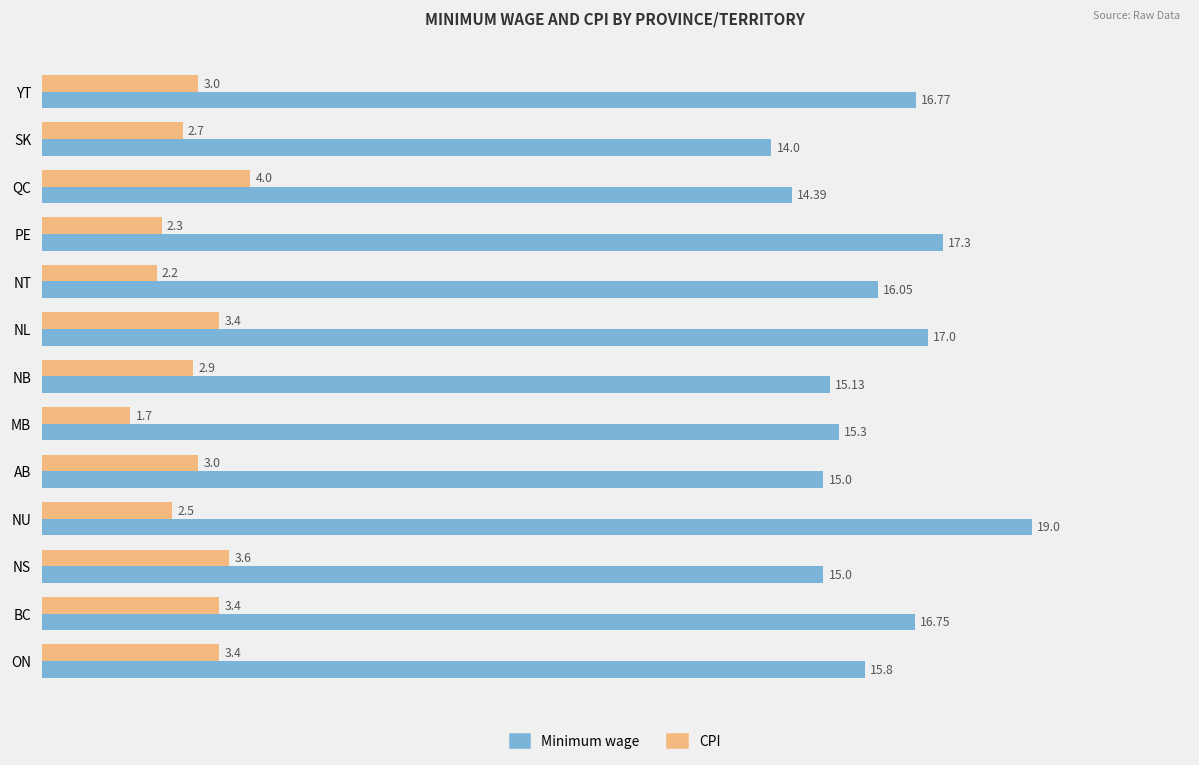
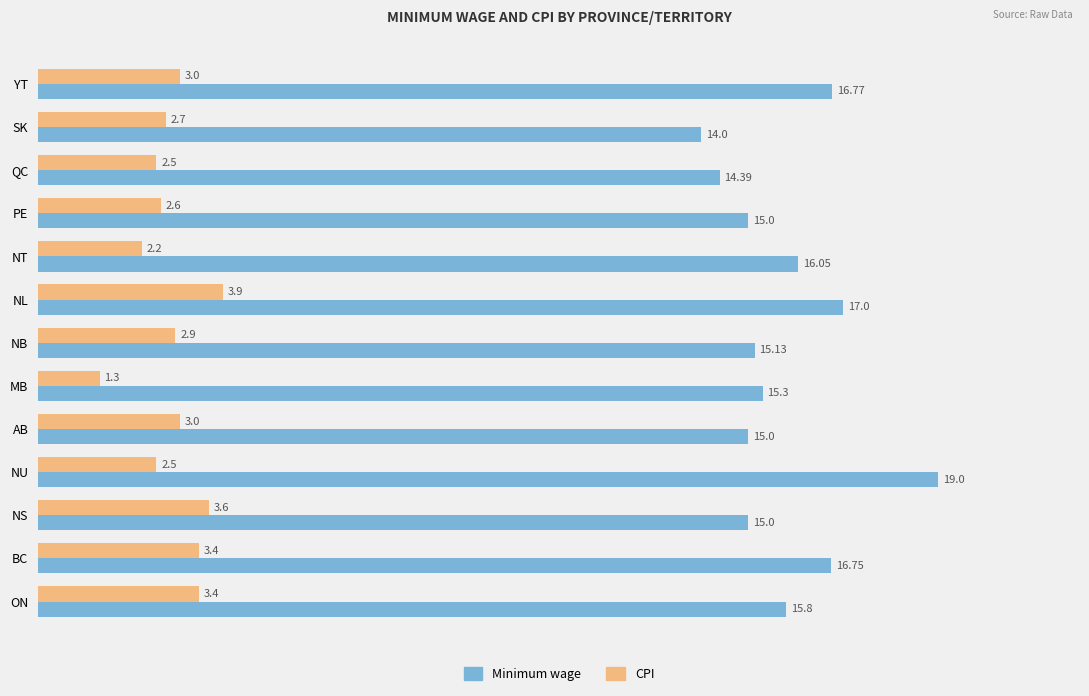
  {
    "Minimum wage": {
      "YT": 16.77,
      "SK": 14.0,
      "QC": 14.39,
-     "PE": 17.3,
+     "PE": 15.0,
      "NT": 16.05,
      "NL": 17.0,
      "NB": 15.13,
      "MB": 15.3,
      "AB": 15.0,
      "NU": 19.0,
      "NS": 15.0,
      "BC": 16.75,
      "ON": 15.8
    },
    "CPI": {
      "YT": 3.0,
      "SK": 2.7,
-     "QC": 4.0,
-     "PE": 2.3,
+     "QC": 2.5,
+     "PE": 2.6,
      "NT": 2.2,
-     "NL": 3.4,
+     "NL": 3.9,
      "NB": 2.9,
-     "MB": 1.7,
+     "MB": 1.3,
      "AB": 3.0,
      "NU": 2.5,
      "NS": 3.6,
      "BC": 3.4,
      "ON": 3.4
    }
  }
